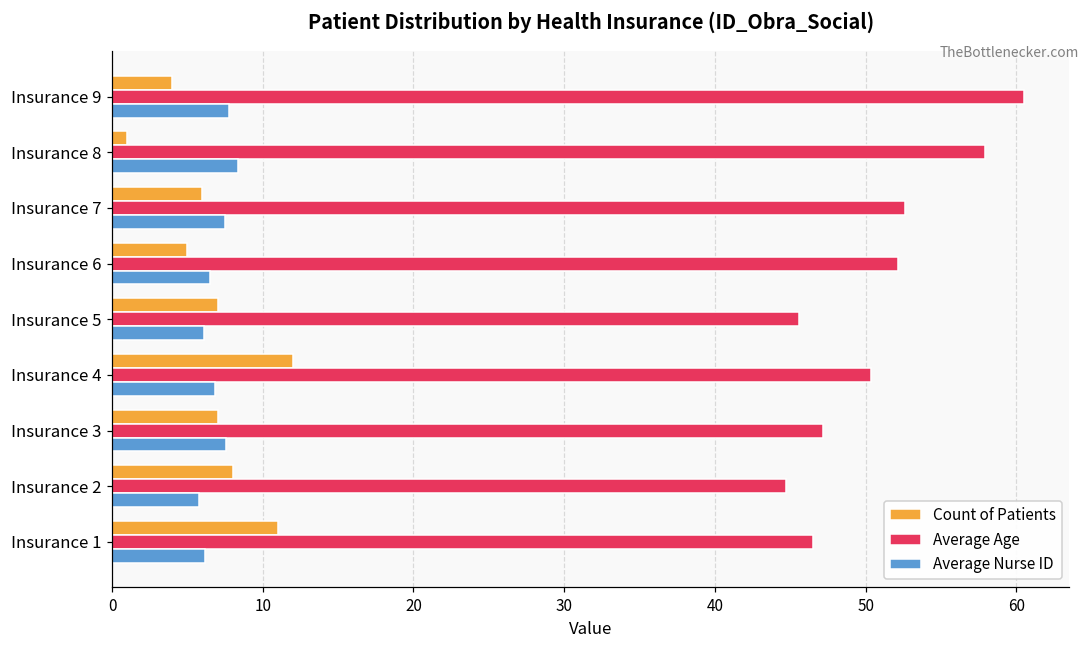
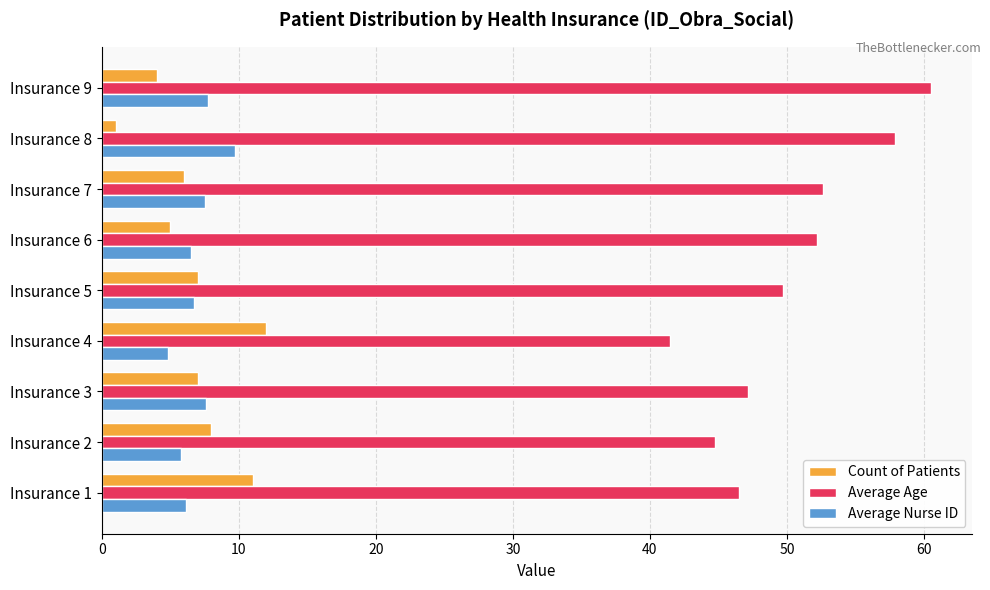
  {
    "Count of Patients": {
      "Insurance 9": 4.0,
      "Insurance 8": 1.0,
      "Insurance 7": 6.0,
      "Insurance 6": 5.0,
      "Insurance 5": 7.0,
      "Insurance 4": 12.0,
      "Insurance 3": 7.0,
      "Insurance 2": 8.0,
      "Insurance 1": 11.0
    },
    "Average Age": {
      "Insurance 9": 60.5,
      "Insurance 8": 57.9,
      "Insurance 7": 52.6,
      "Insurance 6": 52.2,
-     "Insurance 5": 45.6,
-     "Insurance 4": 50.3,
+     "Insurance 5": 49.7,
+     "Insurance 4": 41.5,
      "Insurance 3": 47.1,
      "Insurance 2": 44.8,
      "Insurance 1": 46.5
    },
    "Average Nurse ID": {
      "Insurance 9": 7.8,
-     "Insurance 8": 8.3,
+     "Insurance 8": 9.7,
      "Insurance 7": 7.5,
      "Insurance 6": 6.5,
-     "Insurance 5": 6.1,
-     "Insurance 4": 6.8,
+     "Insurance 5": 6.7,
+     "Insurance 4": 4.9,
      "Insurance 3": 7.6,
      "Insurance 2": 5.8,
      "Insurance 1": 6.1
    }
  }
